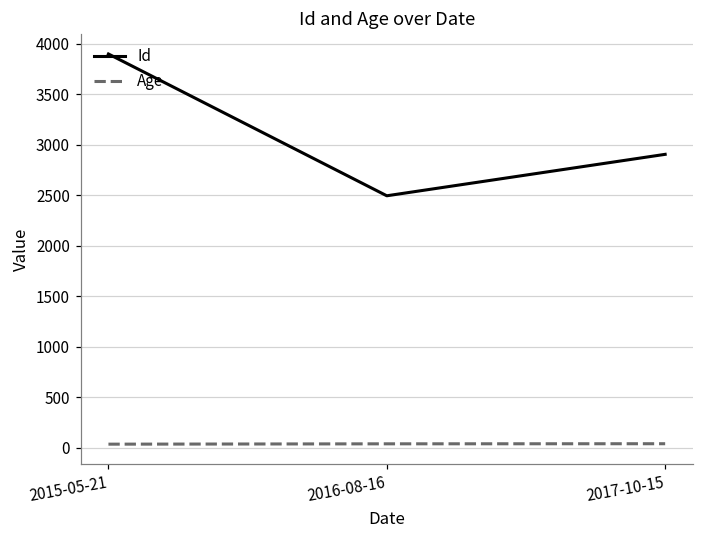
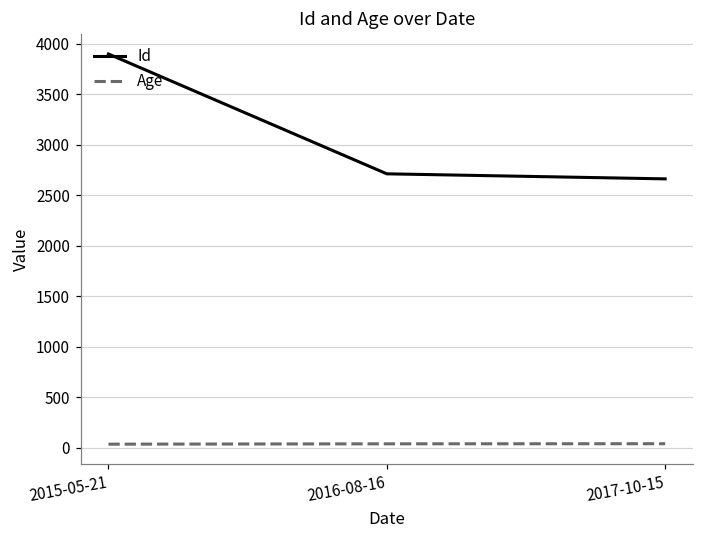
  {
    "Id": {
      "2015-05-21": 3900,
-     "2016-08-16": 2500,
-     "2017-10-15": 2900
+     "2016-08-16": 2700,
+     "2017-10-15": 2700
    },
    "Age": {
      "2015-05-21": 0,
      "2016-08-16": 0,
      "2017-10-15": 0
    }
  }
